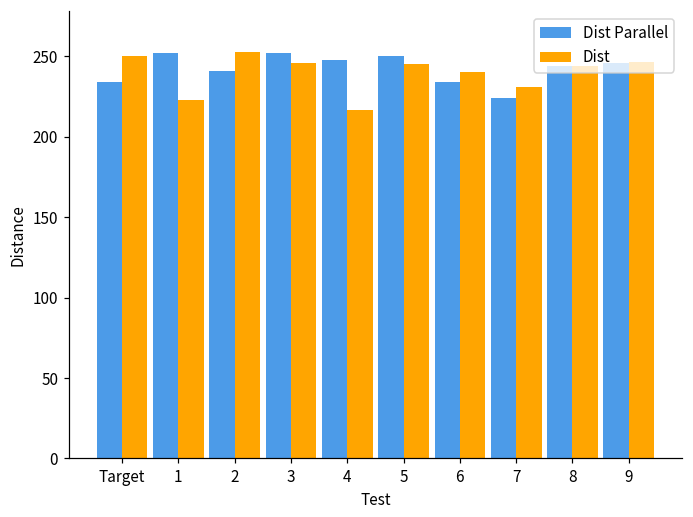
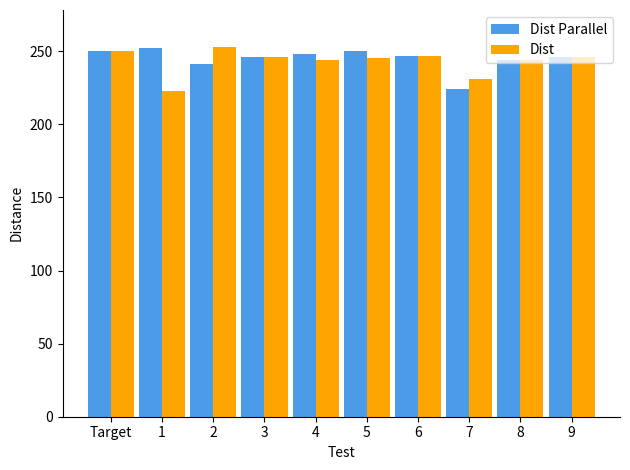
  {
    "Dist Parallel": {
-     "Target": 234,
+     "Target": 250,
      "1": 252,
      "2": 241,
-     "3": 252,
+     "3": 246,
      "4": 248,
      "5": 250,
-     "6": 234,
+     "6": 247,
      "7": 224
    },
    "Dist": {
      "Target": 250,
      "1": 223,
      "2": 253,
      "3": 246,
-     "4": 217,
+     "4": 244,
      "5": 245,
-     "6": 241,
+     "6": 247,
      "7": 231
    }
  }
